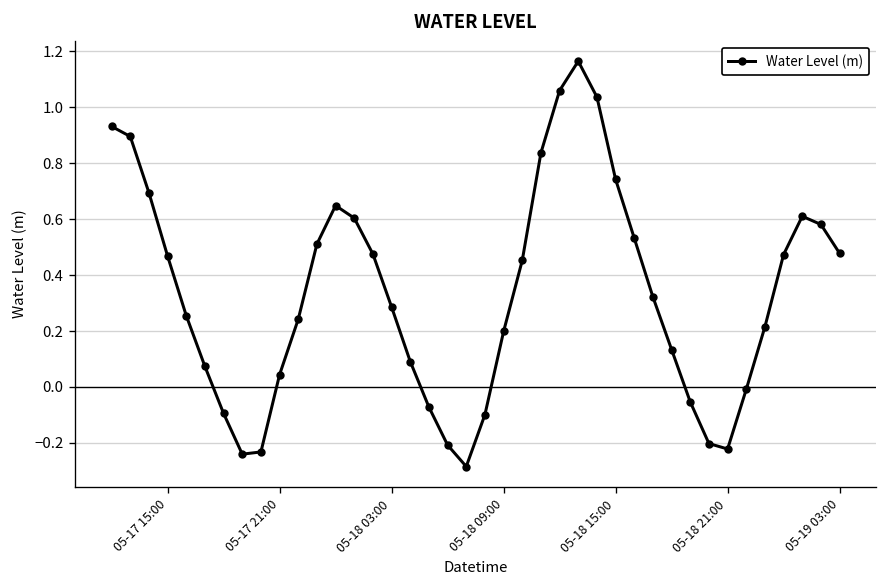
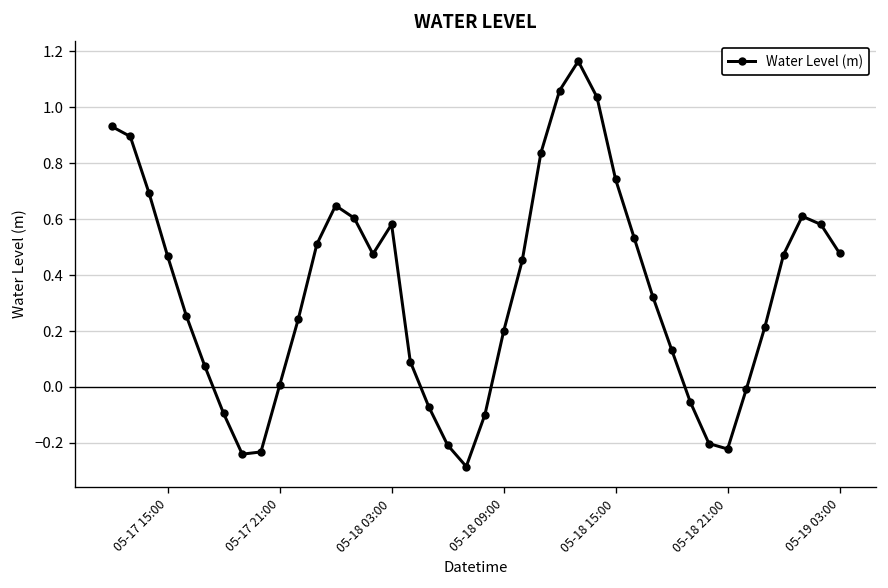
  {
    "05-17 15:00": 0.47,
-   "05-17 21:00": 0.04,
-   "05-18 03:00": 0.29,
+   "05-17 21:00": 0.01,
+   "05-18 03:00": 0.58,
    "05-18 09:00": 0.20,
    "05-18 15:00": 0.74,
    "05-18 21:00": -0.22,
    "05-19 03:00": 0.48
  }
